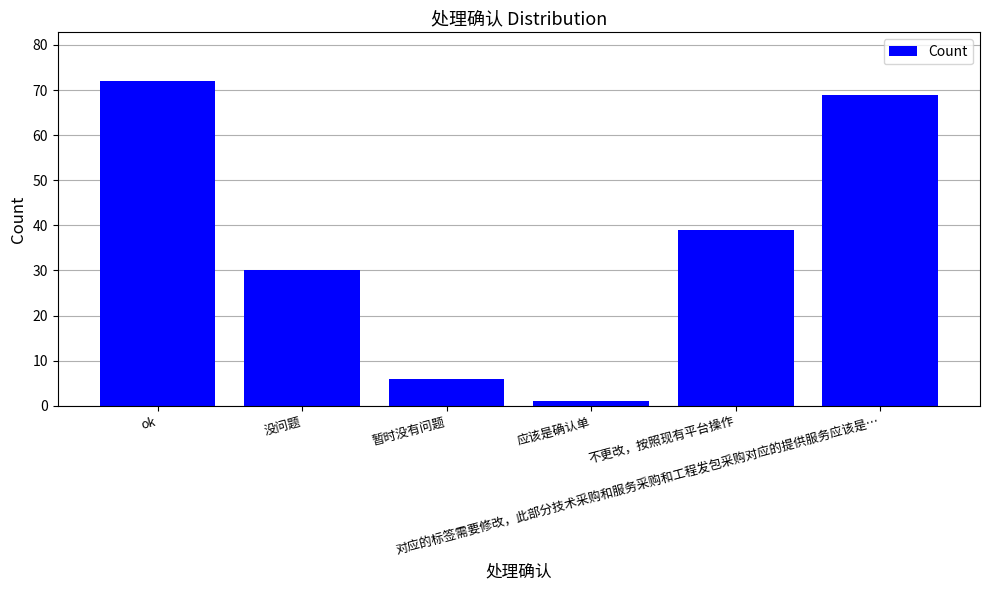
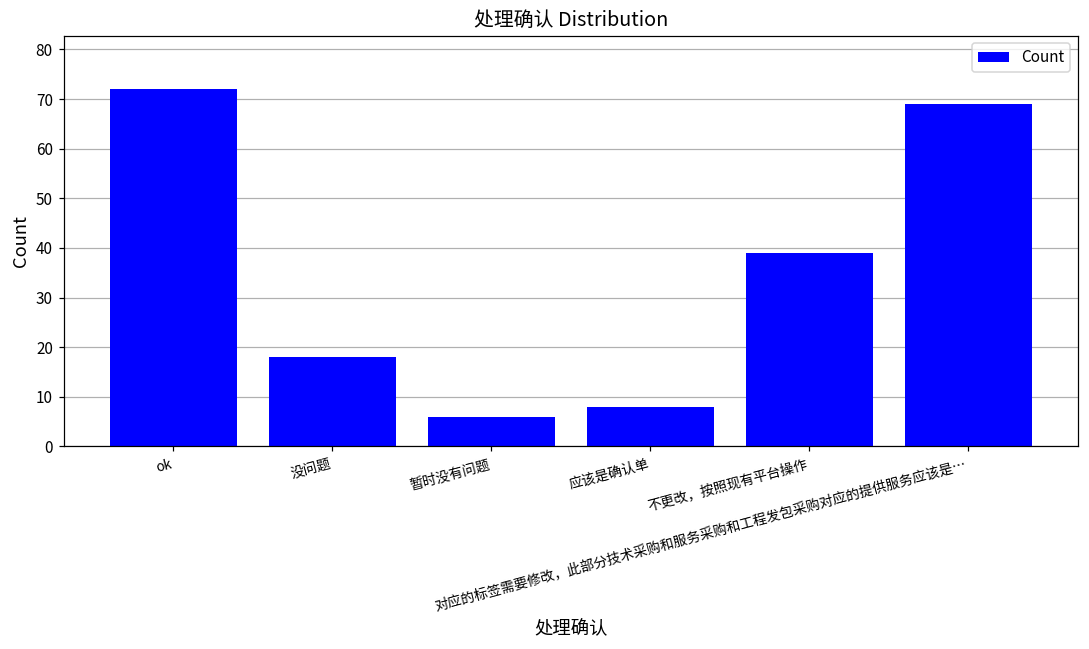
  {
    "ok": 72,
-   "没问题": 30,
+   "没问题": 18,
    "暂时没有问题": 6,
-   "应该是确认单": 1,
+   "应该是确认单": 8,
    "不更改，按照现有平台操作": 39,
    "对应的标签需要修改，此部分技术采购和服务采购和工程发包采购对应的提供服务应该是…": 69
  }
